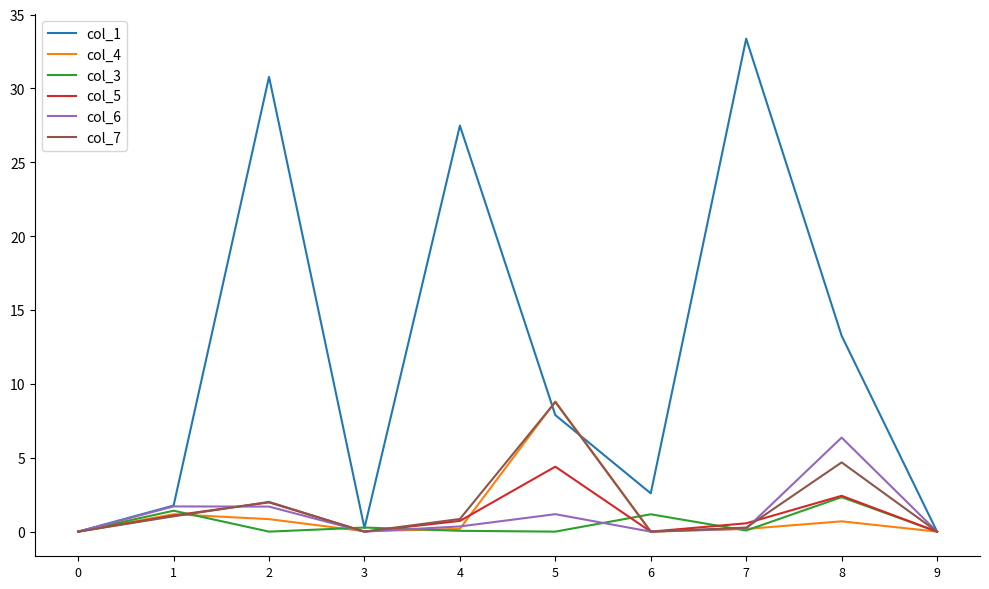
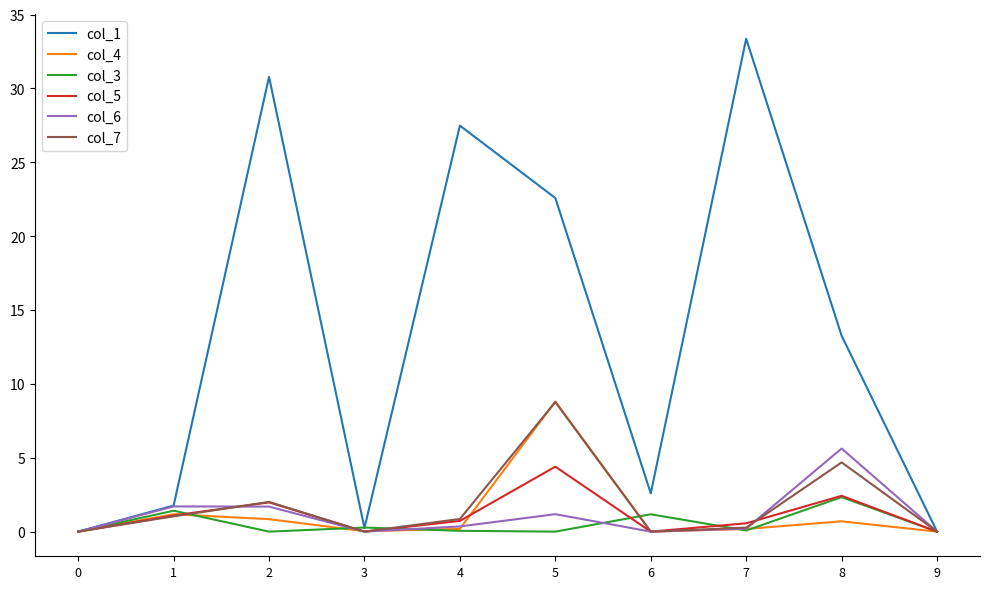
  {
    "col_1": {
      "2": 30.8,
      "4": 27.5,
-     "5": 7.9,
+     "5": 22.6,
      "6": 2.6,
      "7": 33.4,
      "8": 13.3
    },
    "col_4": {
      "2": 0.8,
      "8": 0.7
    },
    "col_3": {
      "1": 1.4,
      "2": 0.0,
      "5": 0.0,
      "6": 1.2
    },
    "col_5": {
      "5": 4.4,
      "7": 0.6
    },
    "col_6": {
      "2": 1.7,
      "5": 1.2,
-     "8": 6.4
+     "8": 5.6
    },
    "col_7": {
      "8": 4.7
    }
  }
